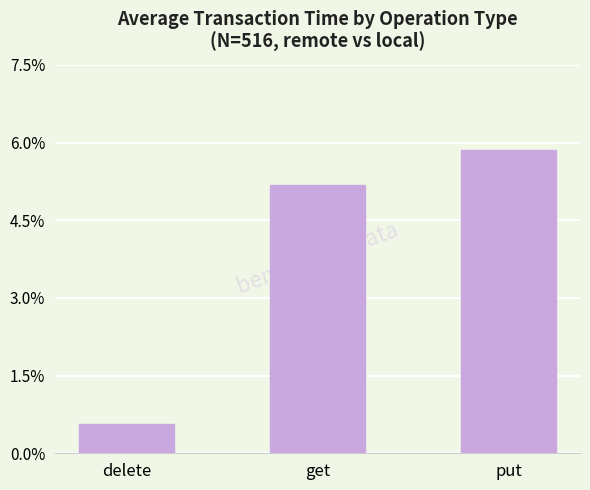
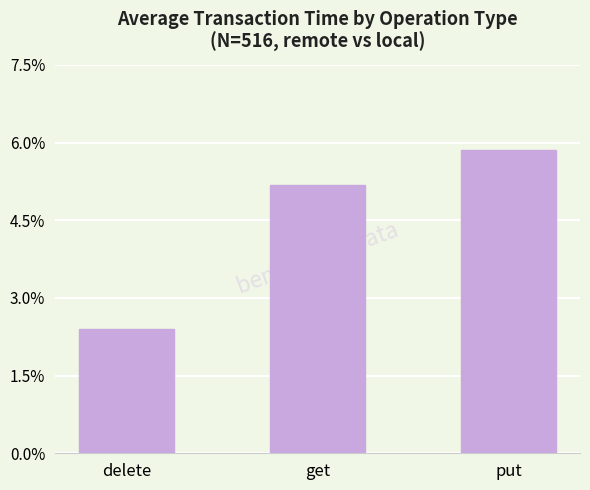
  {
-   "delete": "0.6%",
+   "delete": "2.4%",
    "get": "5.2%",
    "put": "5.8%"
  }
